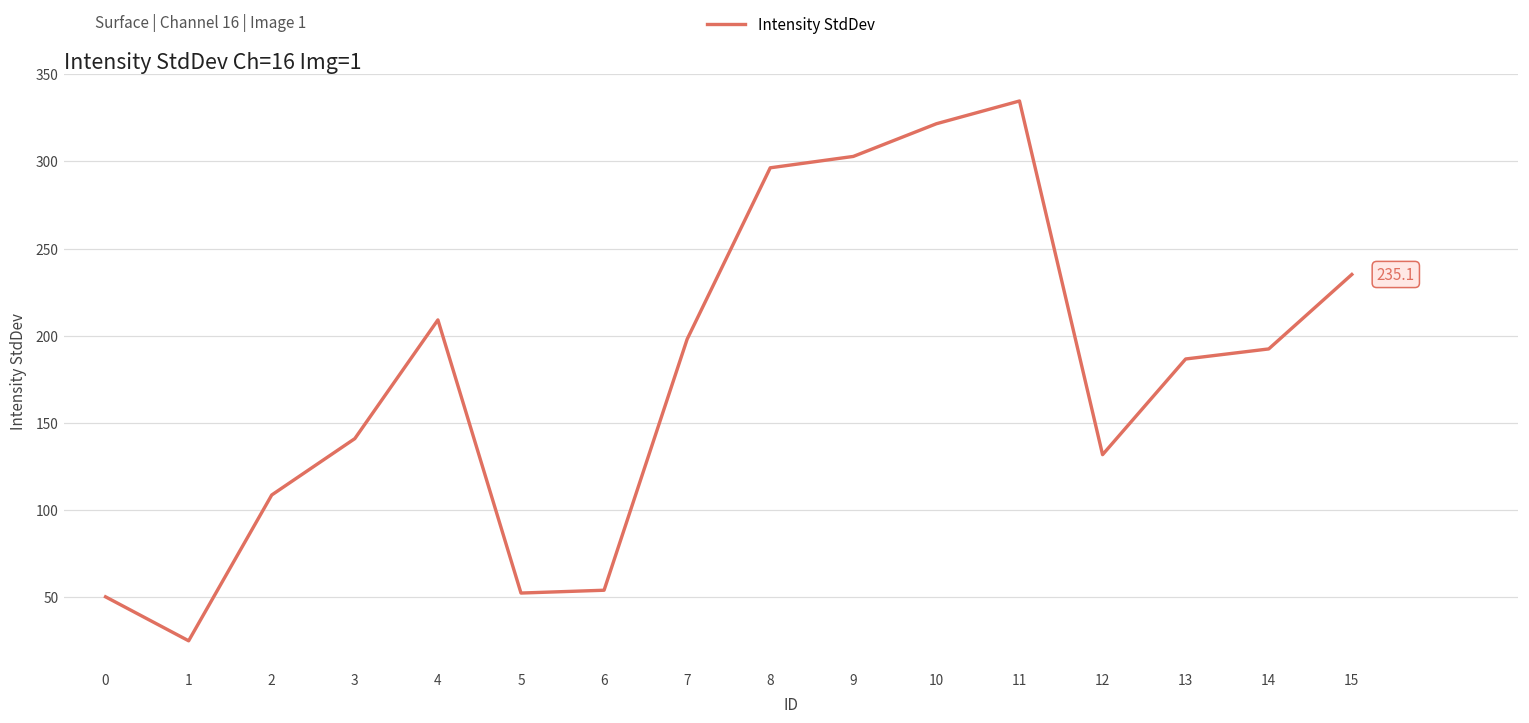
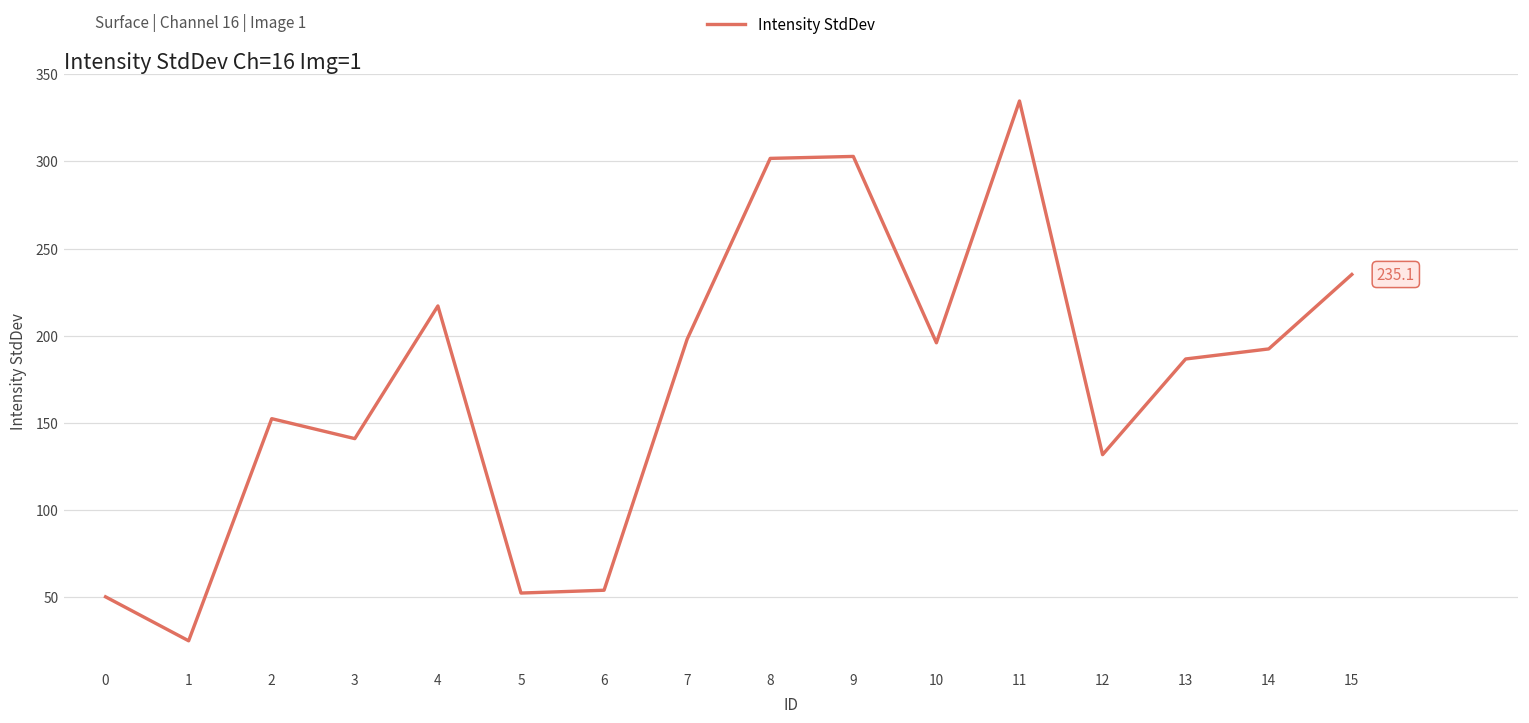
  {
    "0": 50,
    "1": 25,
-   "2": 109,
+   "2": 152,
    "3": 141,
-   "4": 209,
+   "4": 217,
    "5": 52,
    "6": 54,
    "7": 198,
-   "8": 296,
+   "8": 302,
    "9": 303,
-   "10": 322,
+   "10": 196,
    "11": 335,
    "12": 132,
    "13": 187,
    "14": 192
  }
